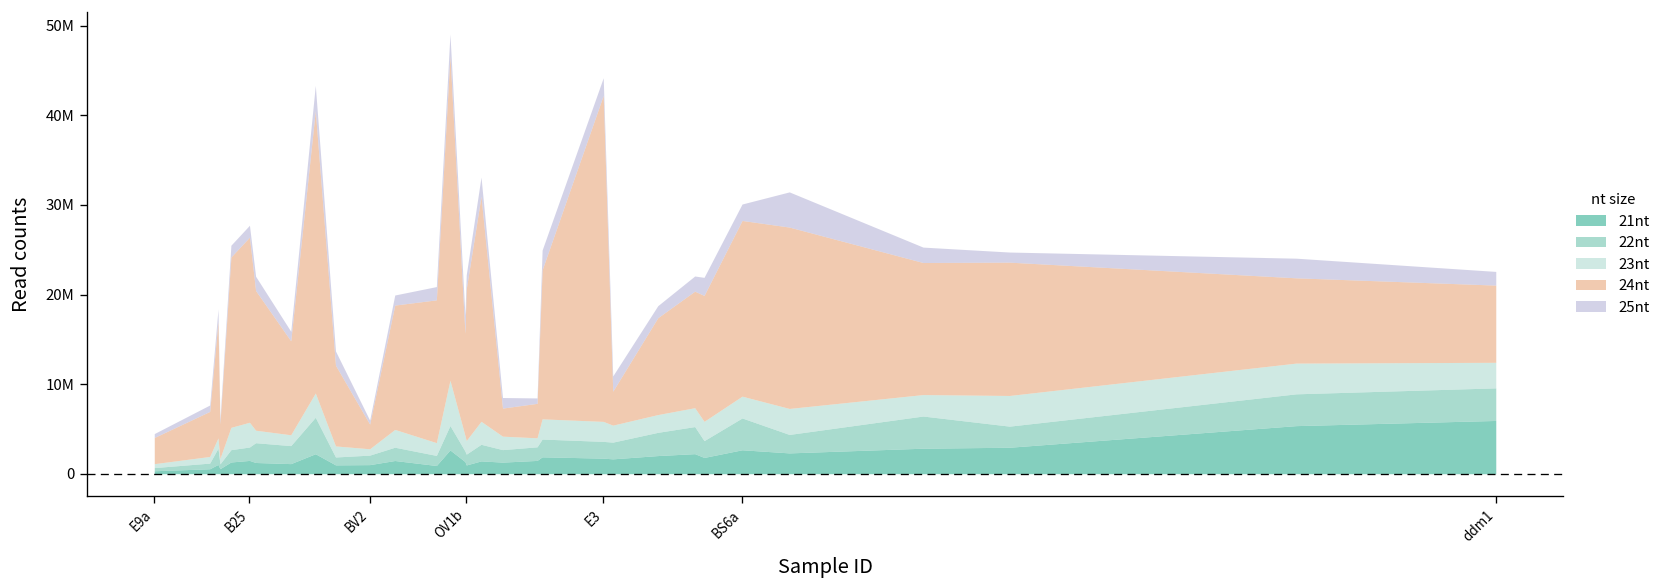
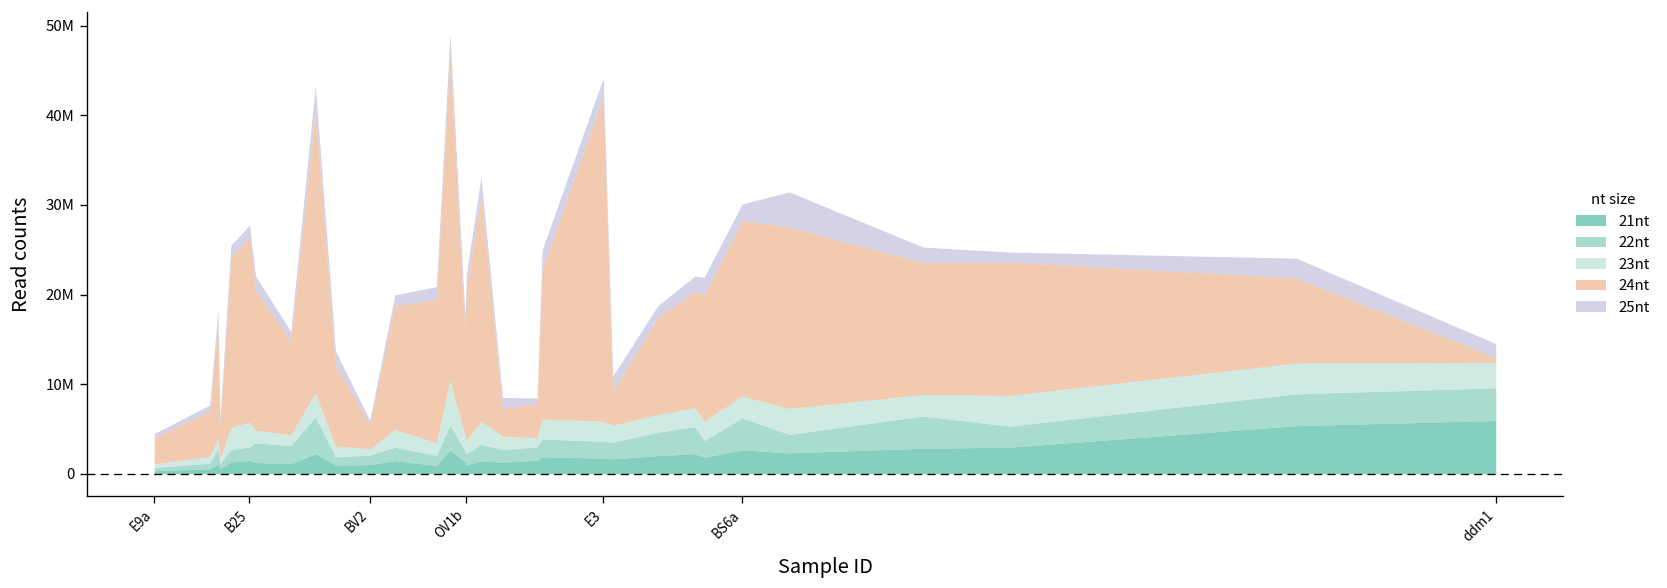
  {
    "24nt": {
      "E9a": 3000000,
      "B25": 21000000,
      "BV2": 3000000,
      "OV1b": 17000000,
      "E3": 36000000,
      "BS6a": 20000000,
-     "ddm1": 9000000
+     "ddm1": 1000000
    }
  }
